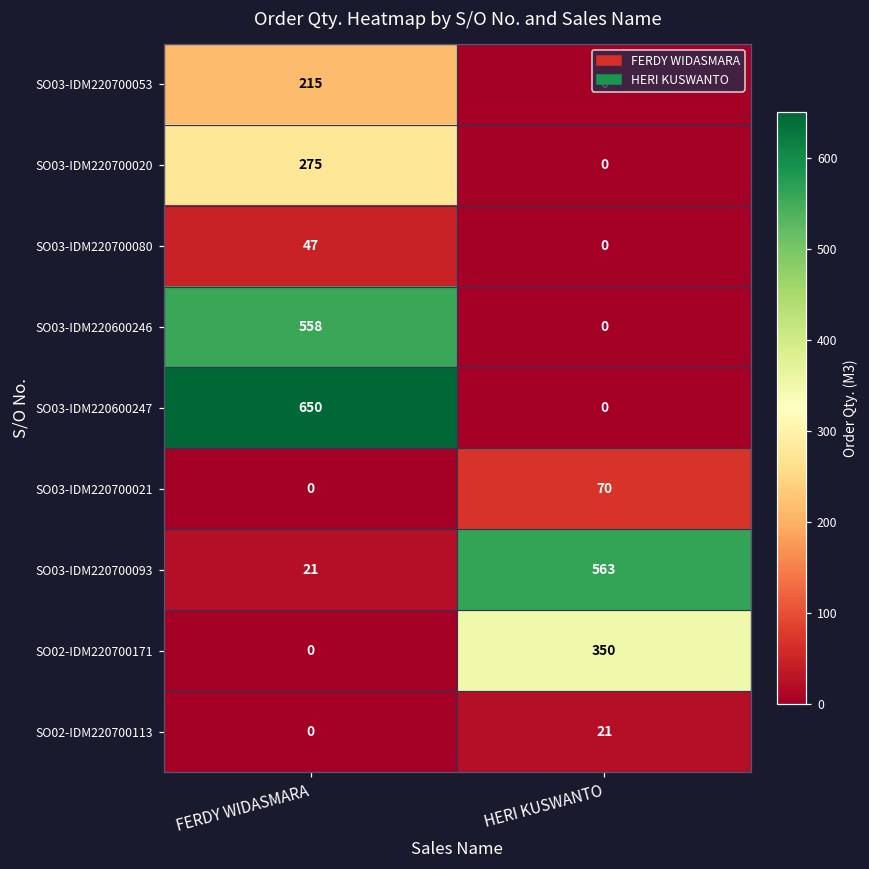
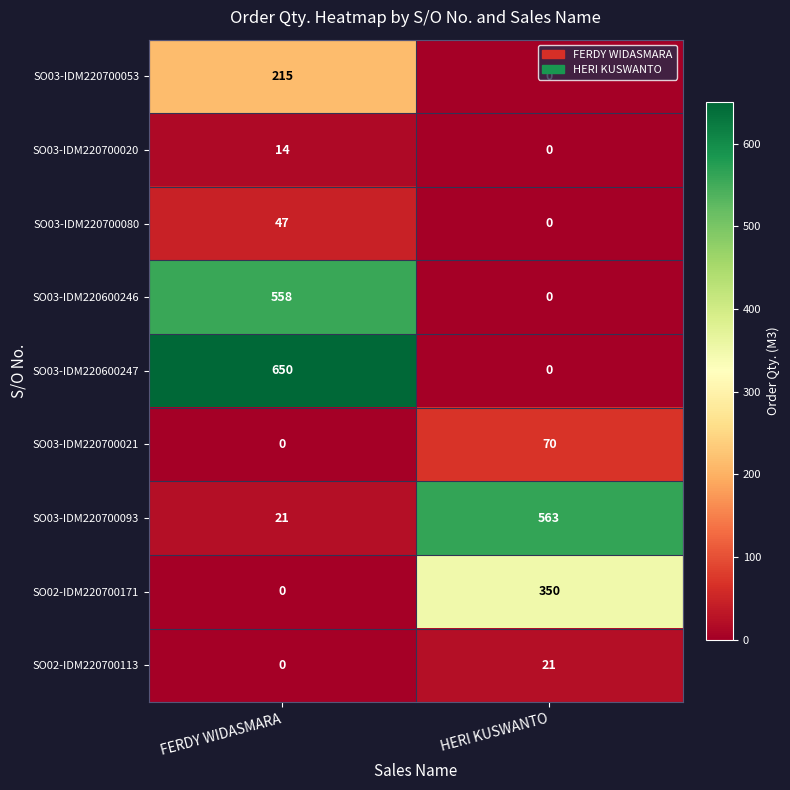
  {
    "SO03-IDM220700053": {
      "FERDY WIDASMARA": 215
    },
    "SO03-IDM220700020": {
-     "FERDY WIDASMARA": 275,
+     "FERDY WIDASMARA": 14,
      "HERI KUSWANTO": 0
    },
    "SO03-IDM220700080": {
      "FERDY WIDASMARA": 47,
      "HERI KUSWANTO": 0
    },
    "SO03-IDM220600246": {
      "FERDY WIDASMARA": 558,
      "HERI KUSWANTO": 0
    },
    "SO03-IDM220600247": {
      "FERDY WIDASMARA": 650,
      "HERI KUSWANTO": 0
    },
    "SO03-IDM220700021": {
      "FERDY WIDASMARA": 0,
      "HERI KUSWANTO": 70
    },
    "SO03-IDM220700093": {
      "FERDY WIDASMARA": 21,
      "HERI KUSWANTO": 563
    },
    "SO02-IDM220700171": {
      "FERDY WIDASMARA": 0,
      "HERI KUSWANTO": 350
    },
    "SO02-IDM220700113": {
      "FERDY WIDASMARA": 0,
      "HERI KUSWANTO": 21
    }
  }
